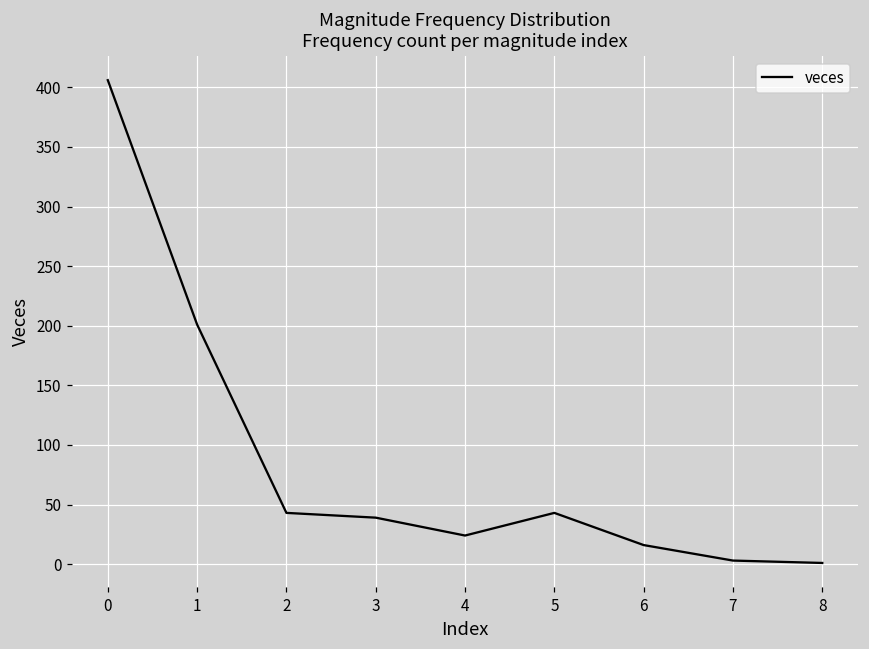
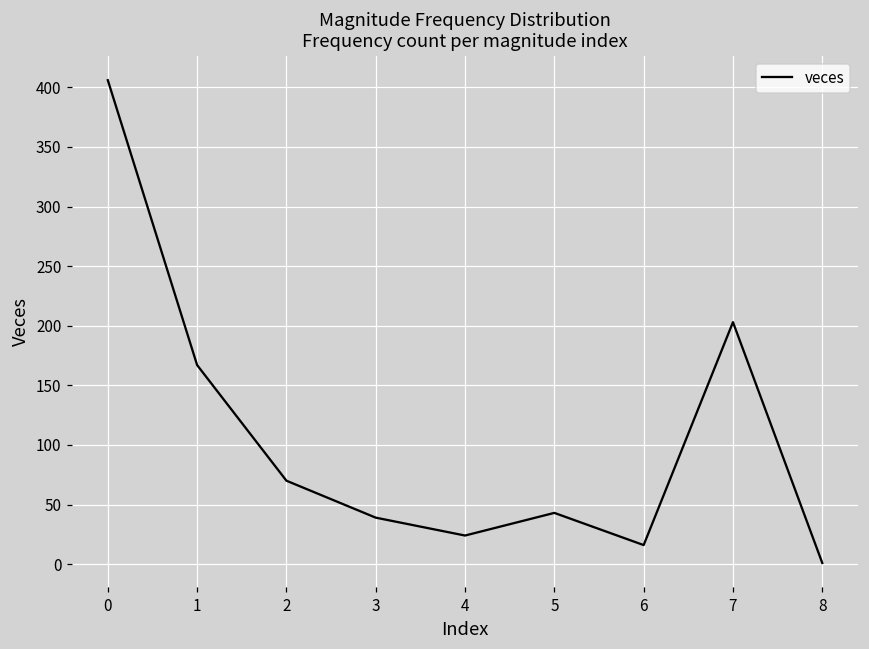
  {
    "0": 406,
-   "1": 201,
-   "2": 43,
+   "1": 167,
+   "2": 70,
    "3": 39,
    "4": 24,
    "5": 43,
    "6": 16,
-   "7": 3,
+   "7": 203,
    "8": 1
  }
